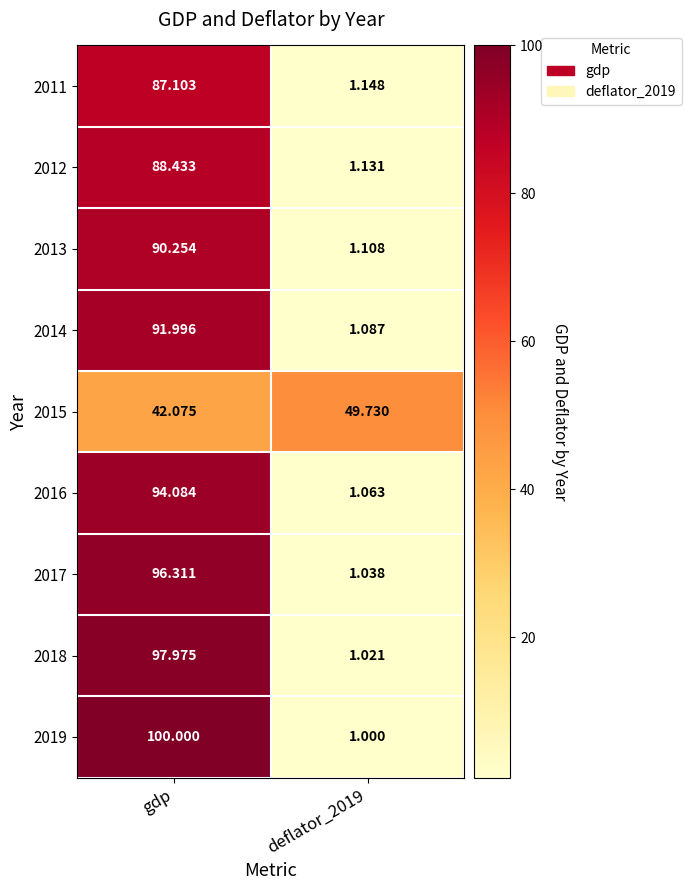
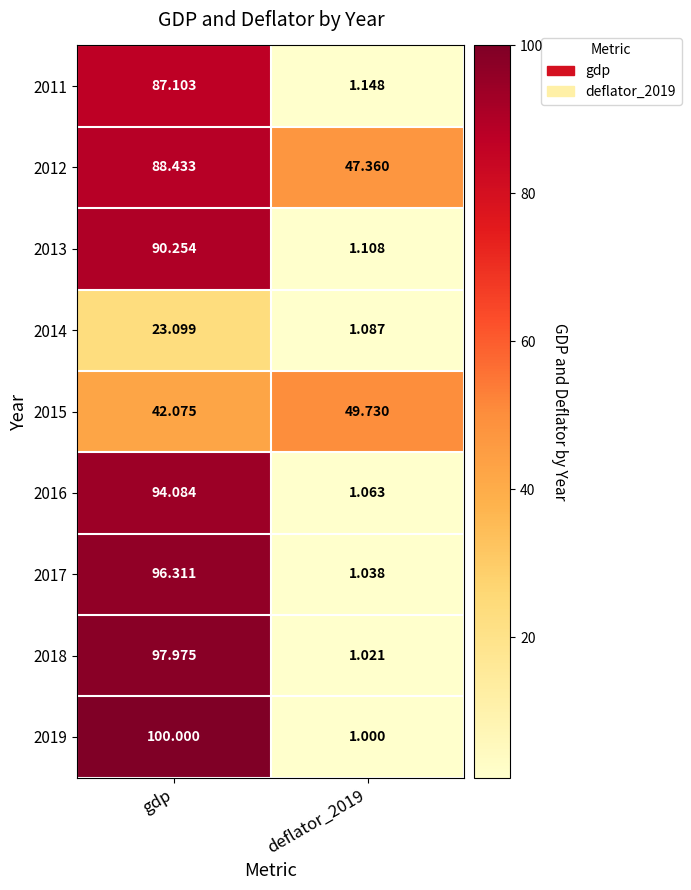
  {
    "2011": {
      "gdp": 87.103,
      "deflator_2019": 1.148
    },
    "2012": {
      "gdp": 88.433,
-     "deflator_2019": 1.131
+     "deflator_2019": 47.360
    },
    "2013": {
      "gdp": 90.254,
      "deflator_2019": 1.108
    },
    "2014": {
-     "gdp": 91.996,
+     "gdp": 23.099,
      "deflator_2019": 1.087
    },
    "2015": {
      "gdp": 42.075,
      "deflator_2019": 49.730
    },
    "2016": {
      "gdp": 94.084,
      "deflator_2019": 1.063
    },
    "2017": {
      "gdp": 96.311,
      "deflator_2019": 1.038
    },
    "2018": {
      "gdp": 97.975,
      "deflator_2019": 1.021
    },
    "2019": {
      "gdp": 100.000,
      "deflator_2019": 1.000
    }
  }
